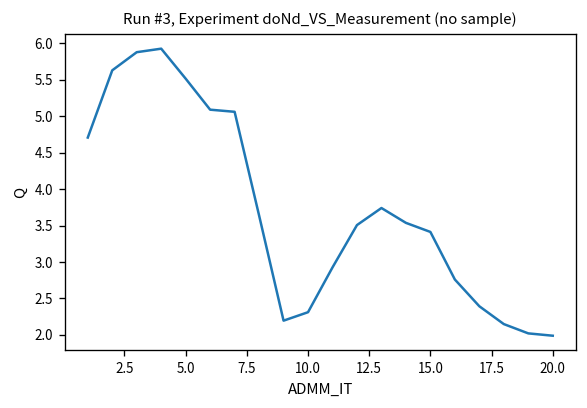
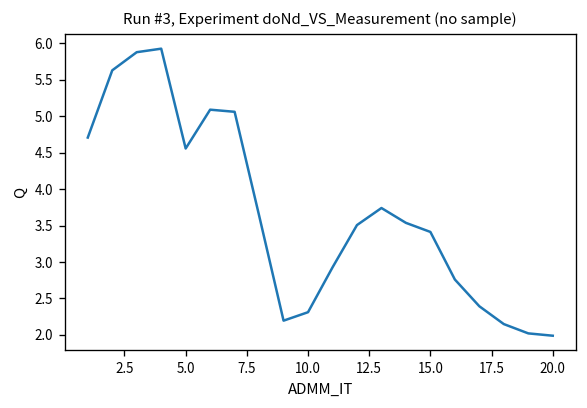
  {
-   "5.0": 5.5,
+   "5.0": 4.6,
    "10.0": 2.3,
    "15.0": 3.4,
    "20.0": 2.0
  }
